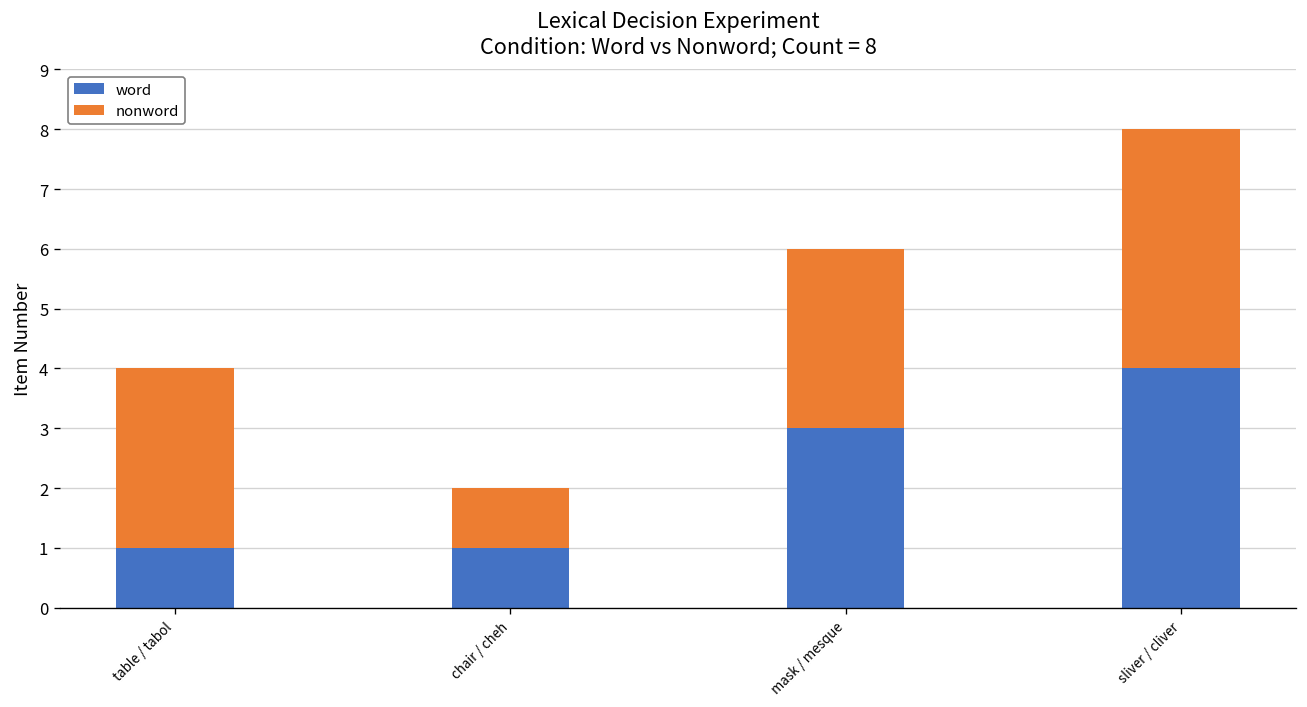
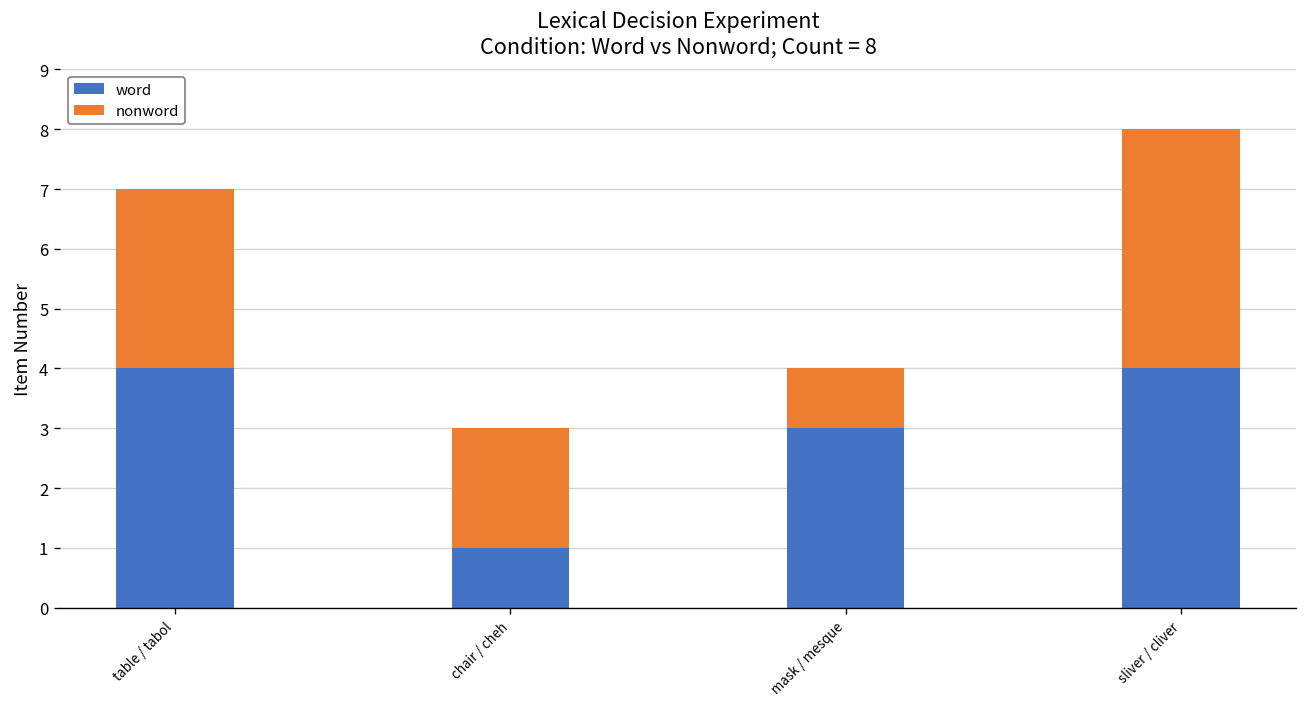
  {
    "word": {
-     "table / tabol": 1,
+     "table / tabol": 4,
      "chair / cheh": 1,
      "mask / mesque": 3,
      "sliver / cliver": 4
    },
    "nonword": {
      "table / tabol": 3,
-     "chair / cheh": 1,
-     "mask / mesque": 3,
+     "chair / cheh": 2,
+     "mask / mesque": 1,
      "sliver / cliver": 4
    }
  }
